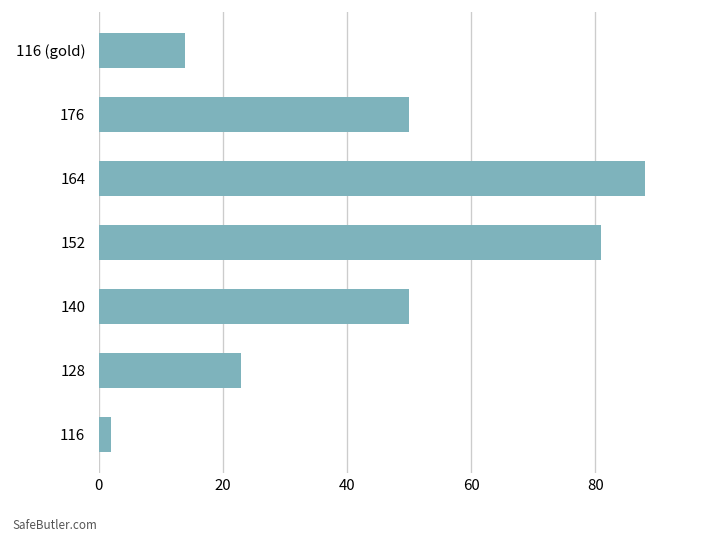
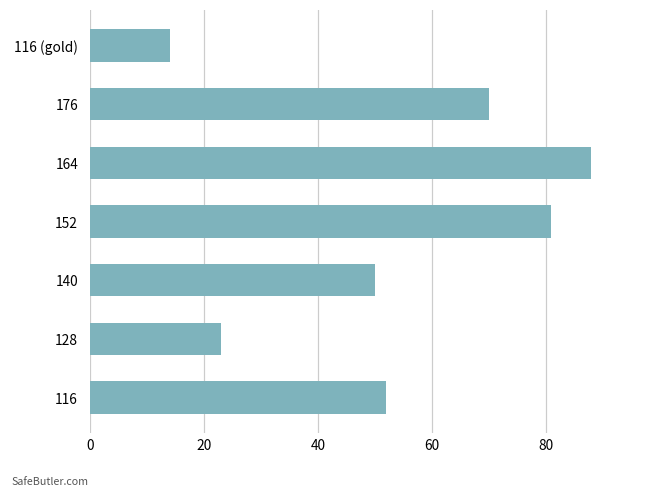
  {
    "116 (gold)": 14,
-   "176": 50,
+   "176": 70,
    "164": 88,
    "152": 81,
    "140": 50,
    "128": 23,
-   "116": 2
+   "116": 52
  }
